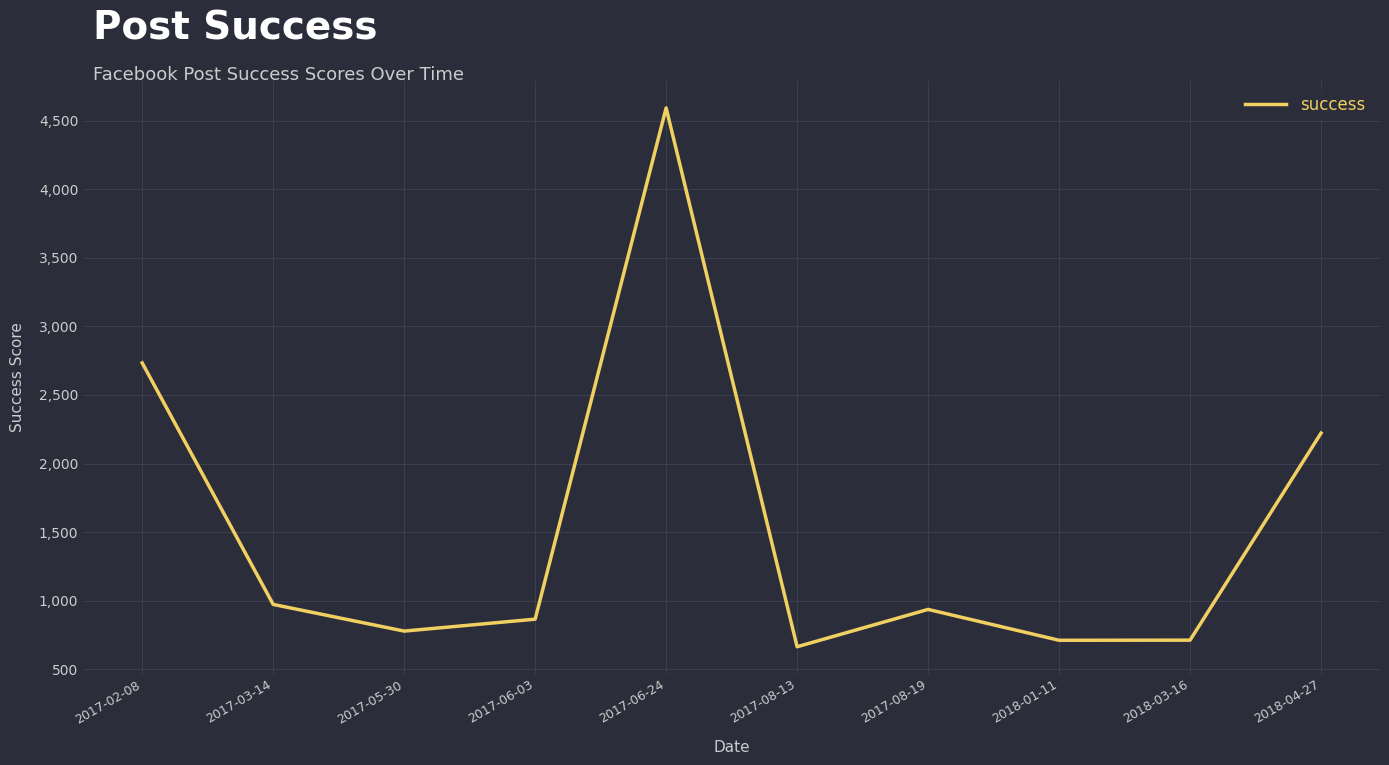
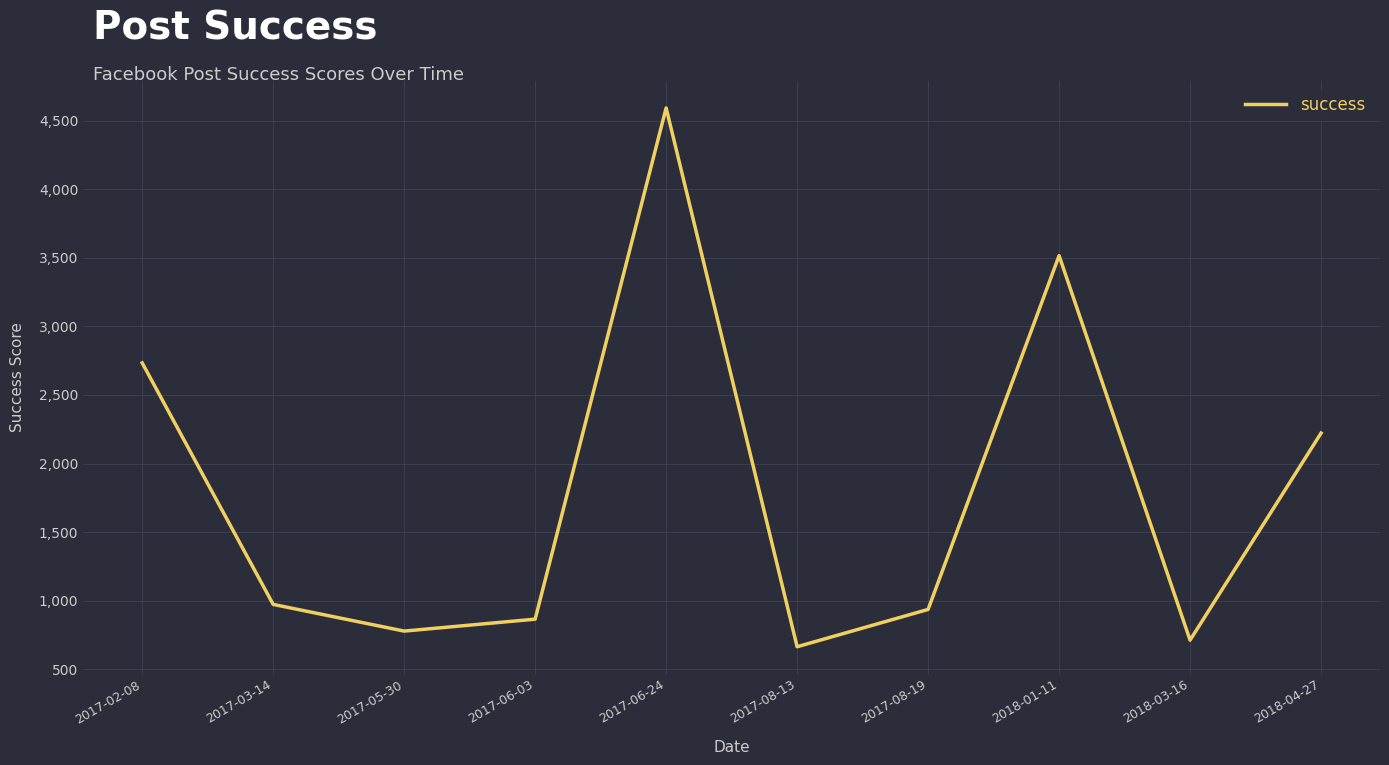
  {
    "2017-02-08": "2,730",
    "2017-03-14": "970",
    "2017-05-30": "780",
    "2017-06-03": "870",
    "2017-06-24": "4,590",
    "2017-08-13": "670",
    "2017-08-19": "940",
-   "2018-01-11": "710",
+   "2018-01-11": "3,520",
    "2018-03-16": "710",
    "2018-04-27": "2,220"
  }
